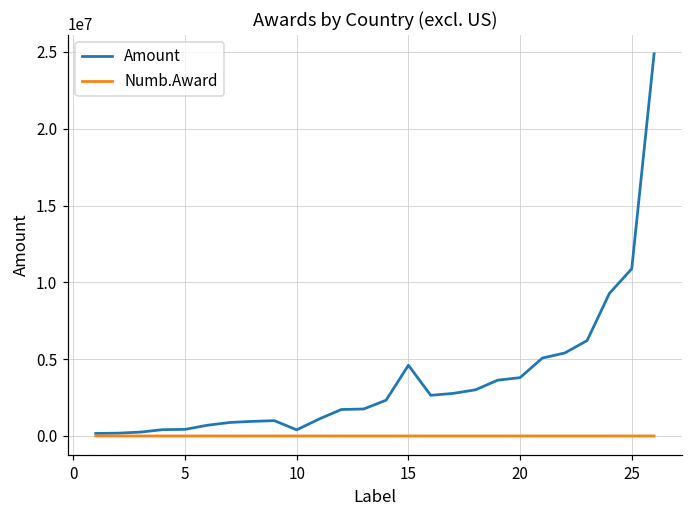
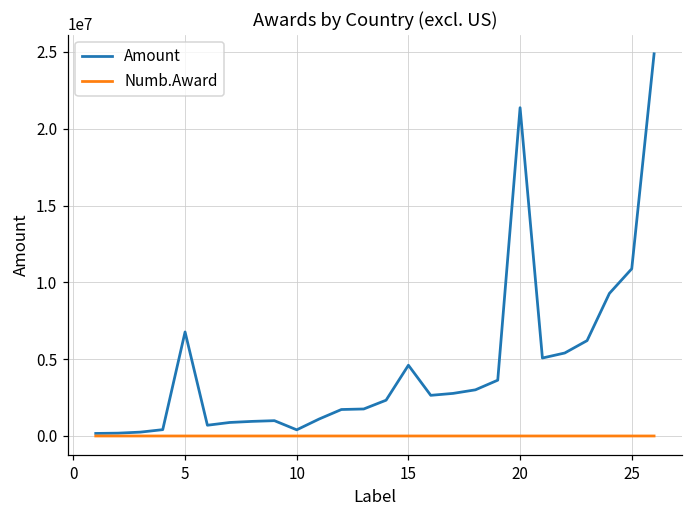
  {
    "Amount": {
-     "5": 400000,
+     "5": 6800000,
      "10": 400000,
      "15": 4600000,
-     "20": 3800000,
+     "20": 21400000,
      "25": 10900000
    },
    "Numb.Award": {
      "5": 0,
      "10": 0,
      "15": 0,
      "20": 0,
      "25": 0
    }
  }
